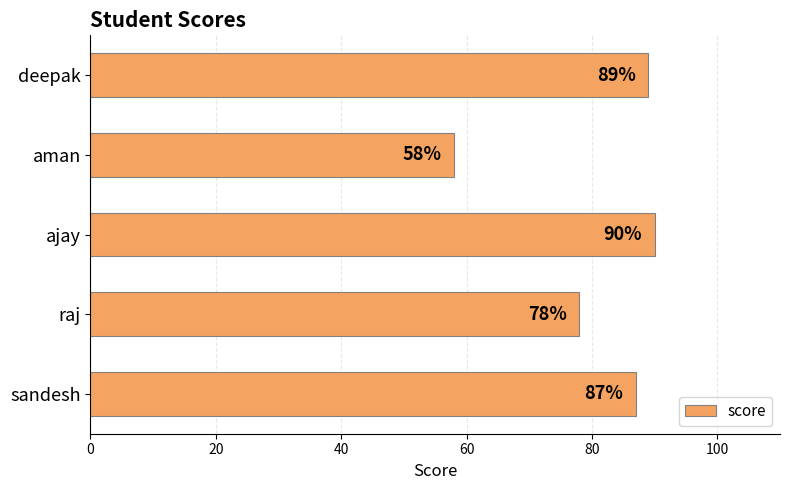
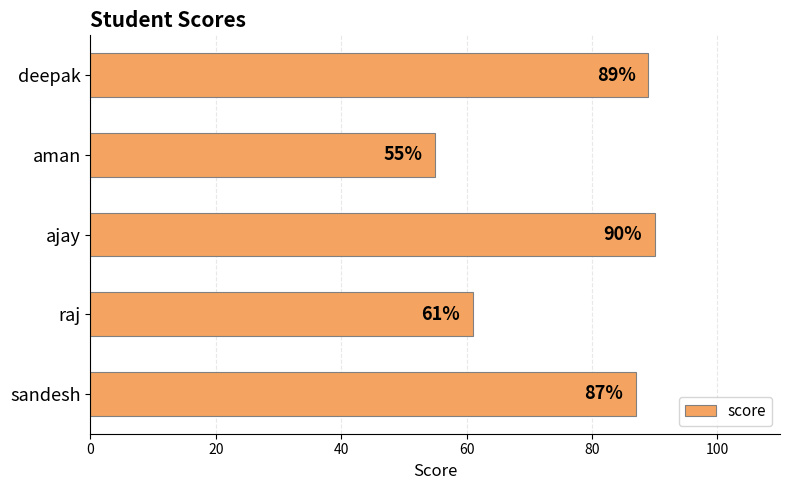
  {
    "deepak": "89%",
-   "aman": "58%",
+   "aman": "55%",
    "ajay": "90%",
-   "raj": "78%",
+   "raj": "61%",
    "sandesh": "87%"
  }
